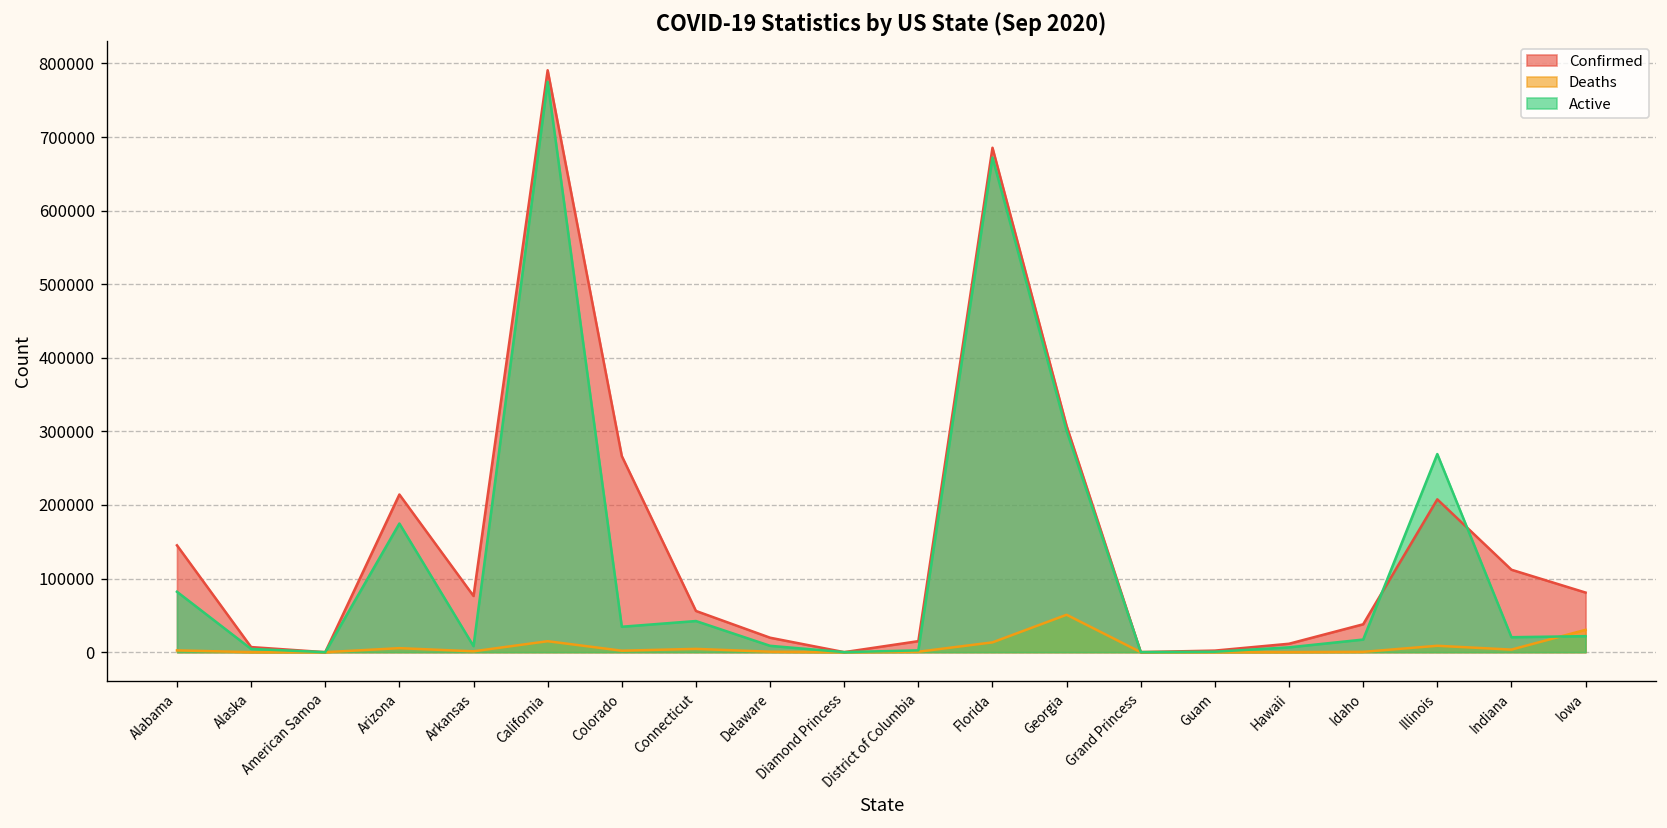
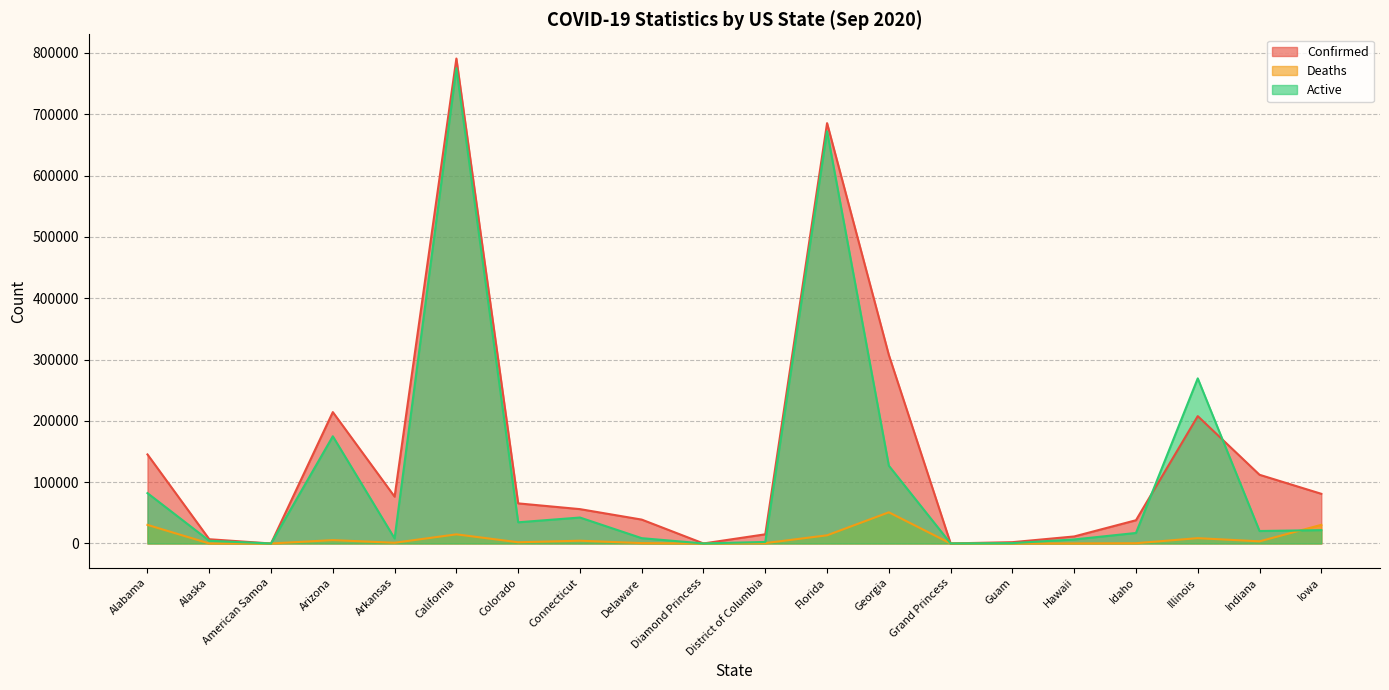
  {
    "Confirmed": {
      "Alabama": 150000,
      "Arizona": 210000,
      "Arkansas": 80000,
      "California": 790000,
-     "Colorado": 270000,
+     "Colorado": 70000,
      "Connecticut": 60000,
-     "Delaware": 20000,
+     "Delaware": 40000,
      "District of Columbia": 10000,
      "Florida": 690000,
      "Georgia": 310000,
      "Hawaii": 10000,
      "Idaho": 40000,
      "Illinois": 210000,
      "Indiana": 110000,
      "Iowa": 80000
    },
    "Deaths": {
-     "Alabama": 0,
+     "Alabama": 30000,
      "Alaska": 0,
      "Arizona": 10000,
      "Arkansas": 0,
      "California": 10000,
      "Colorado": 0,
      "Connecticut": 0,
      "Delaware": 0,
      "Florida": 10000,
      "Georgia": 50000,
      "Hawaii": 0,
      "Idaho": 0,
      "Illinois": 10000,
      "Indiana": 0,
      "Iowa": 30000
    },
    "Active": {
      "Alabama": 80000,
      "Arizona": 170000,
      "Arkansas": 10000,
      "California": 780000,
      "Colorado": 30000,
      "Connecticut": 40000,
      "Delaware": 10000,
      "Florida": 670000,
-     "Georgia": 300000,
+     "Georgia": 130000,
      "Hawaii": 10000,
      "Idaho": 20000,
      "Illinois": 270000,
      "Indiana": 20000,
      "Iowa": 20000
    }
  }
